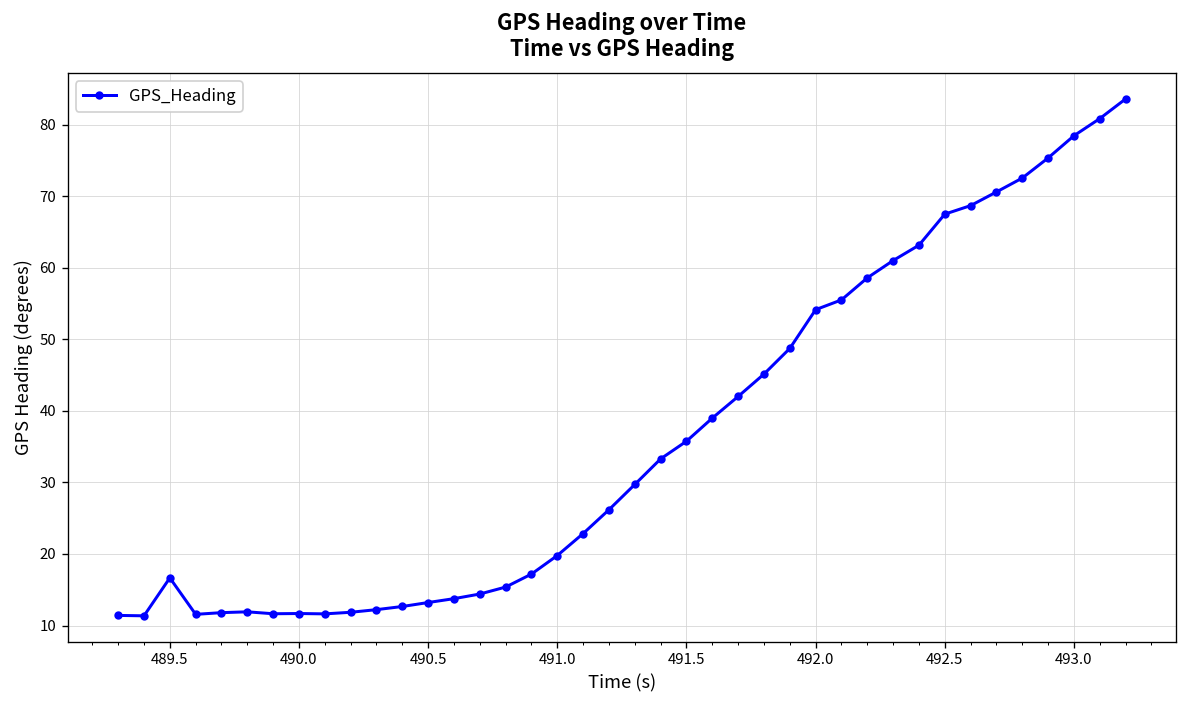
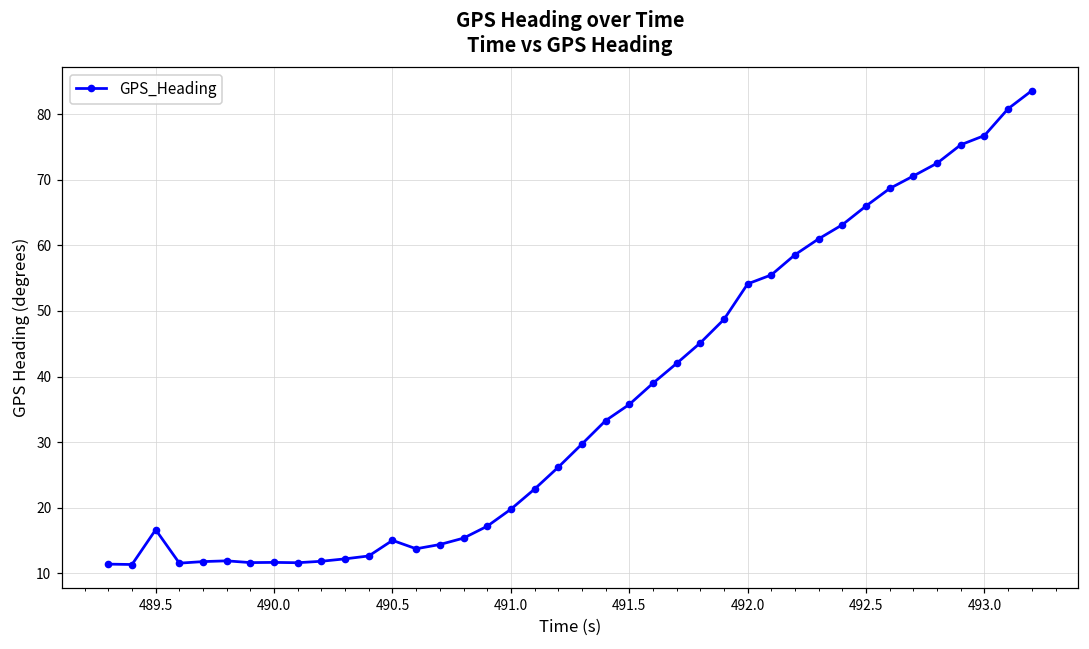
  {
    "489.5": 17,
    "490.0": 12,
-   "490.5": 13,
+   "490.5": 15,
    "491.0": 20,
    "491.5": 36,
    "492.0": 54,
-   "492.5": 67,
-   "493.0": 78
+   "492.5": 66,
+   "493.0": 77
  }
